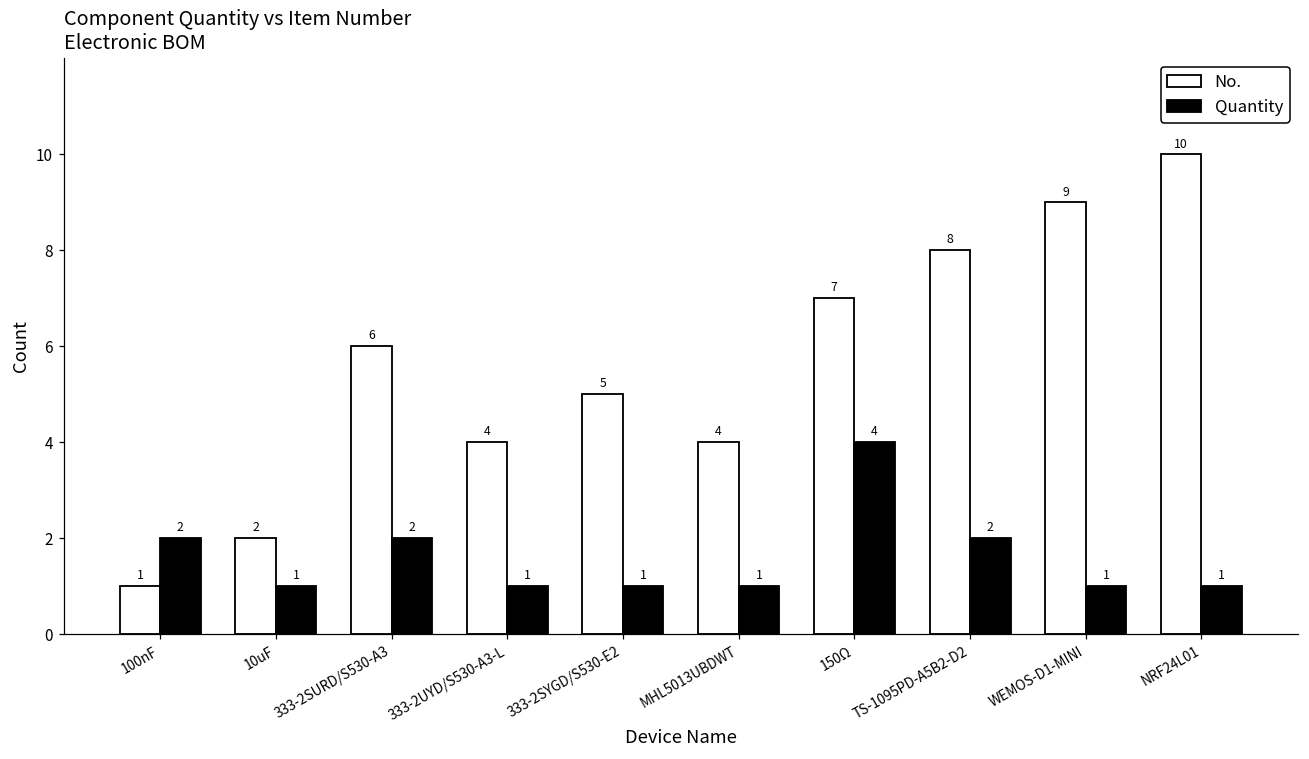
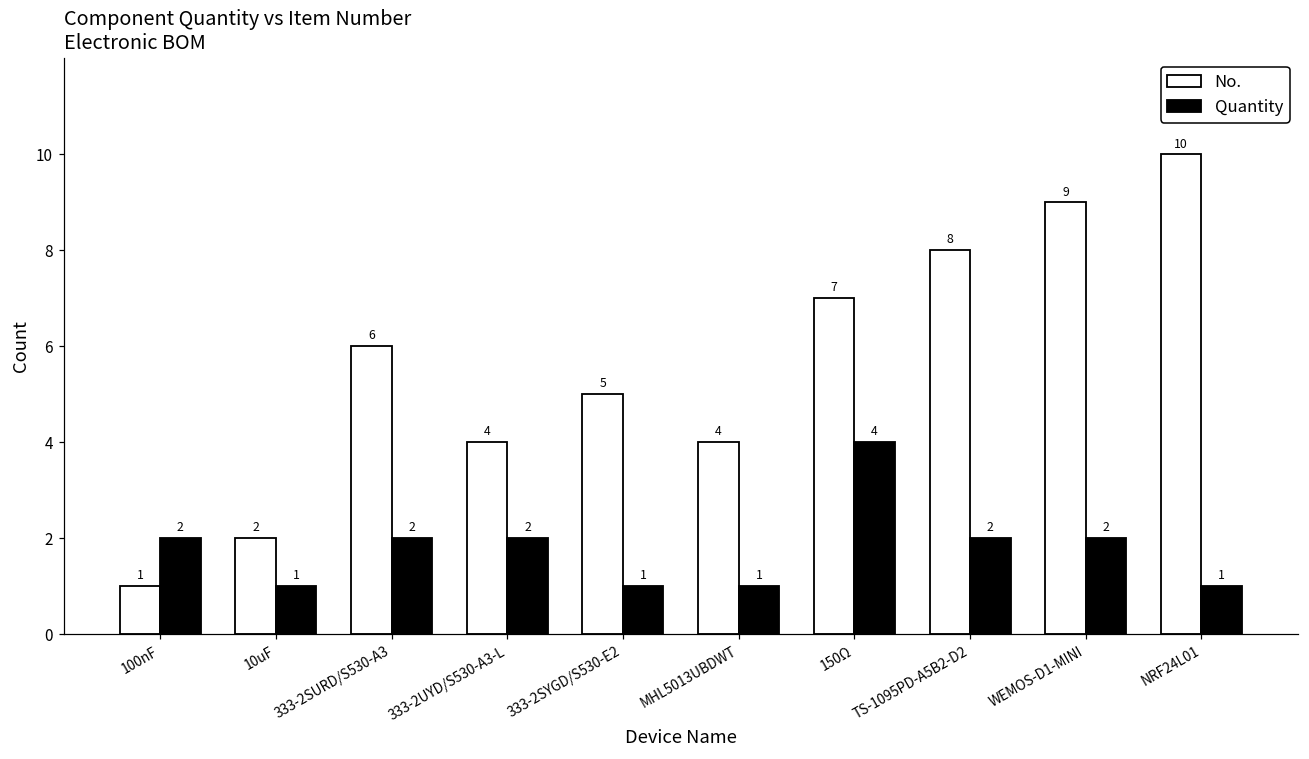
  {
    "No.": {
      "100nF": 1,
      "10uF": 2,
      "333-2SURD/S530-A3": 6,
      "333-2UYD/S530-A3-L": 4,
      "333-2SYGD/S530-E2": 5,
      "MHL5013UBDWT": 4,
      "150Ω": 7,
      "TS-1095PD-A5B2-D2": 8,
      "WEMOS-D1-MINI": 9,
      "NRF24L01": 10
    },
    "Quantity": {
      "100nF": 2,
      "10uF": 1,
      "333-2SURD/S530-A3": 2,
-     "333-2UYD/S530-A3-L": 1,
+     "333-2UYD/S530-A3-L": 2,
      "333-2SYGD/S530-E2": 1,
      "MHL5013UBDWT": 1,
      "150Ω": 4,
      "TS-1095PD-A5B2-D2": 2,
-     "WEMOS-D1-MINI": 1,
+     "WEMOS-D1-MINI": 2,
      "NRF24L01": 1
    }
  }
